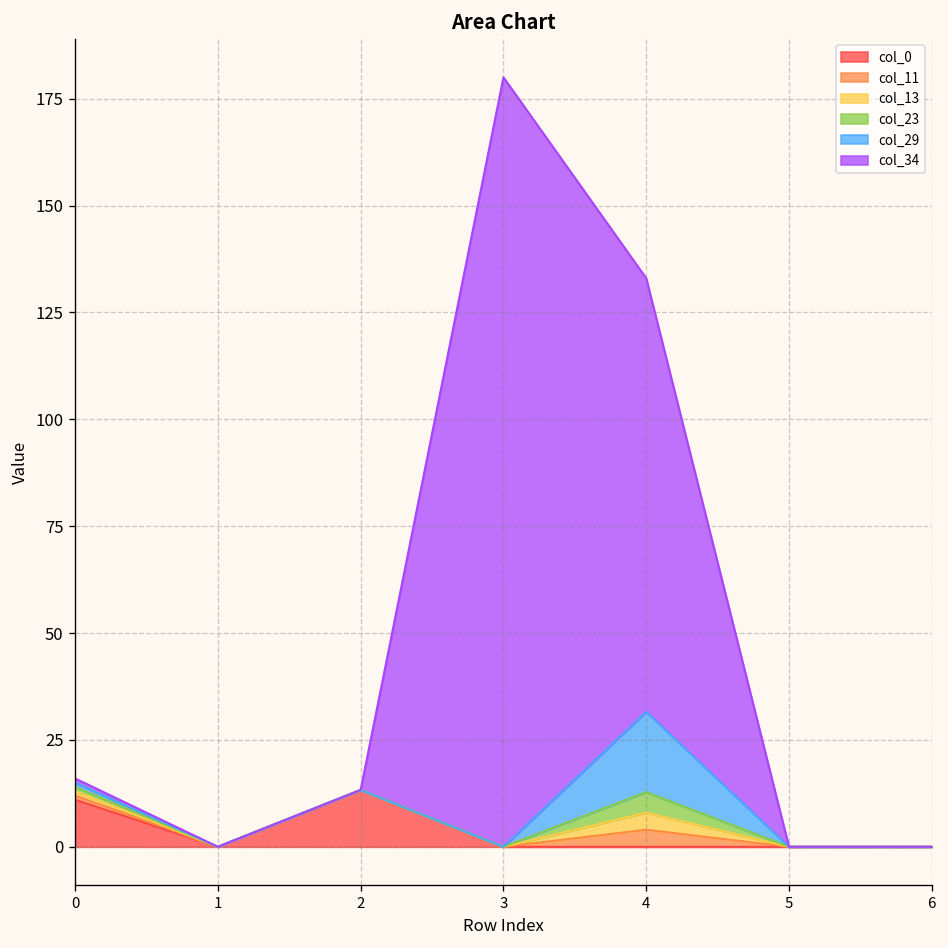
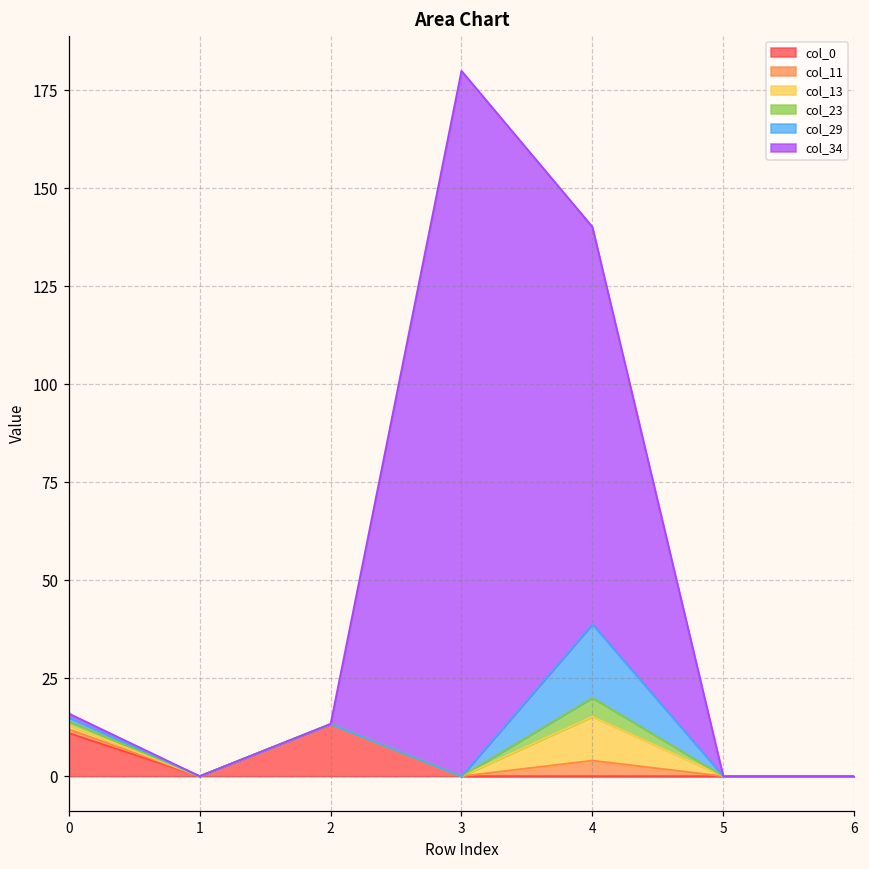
  {
    "col_0": {
      "0": 11,
      "4": 0
    },
    "col_11": {
      "0": 1,
      "4": 4
    },
    "col_13": {
      "0": 1,
-     "4": 4
+     "4": 11
    },
    "col_23": {
      "0": 1,
      "4": 5
    },
    "col_29": {
      "0": 1,
      "4": 19
    },
    "col_34": {
      "0": 1,
      "3": 180,
      "4": 101
    }
  }
